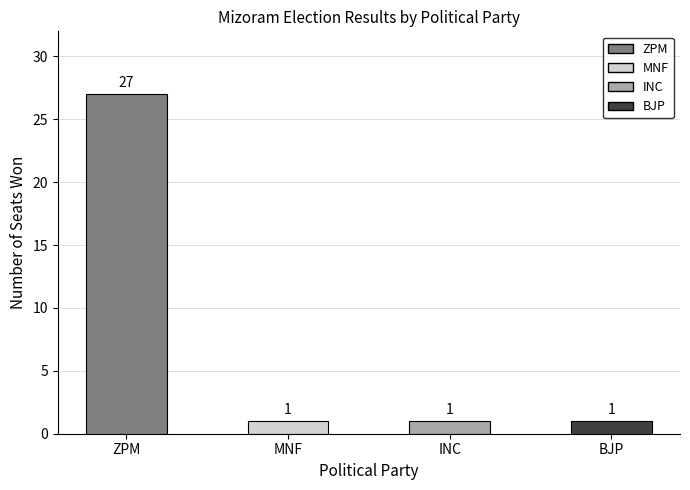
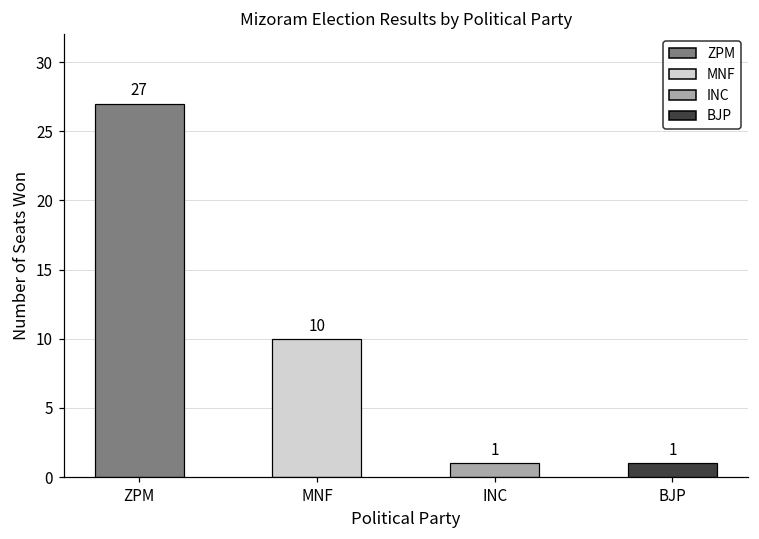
  {
    "ZPM": 27,
-   "MNF": 1,
+   "MNF": 10,
    "INC": 1,
    "BJP": 1
  }
